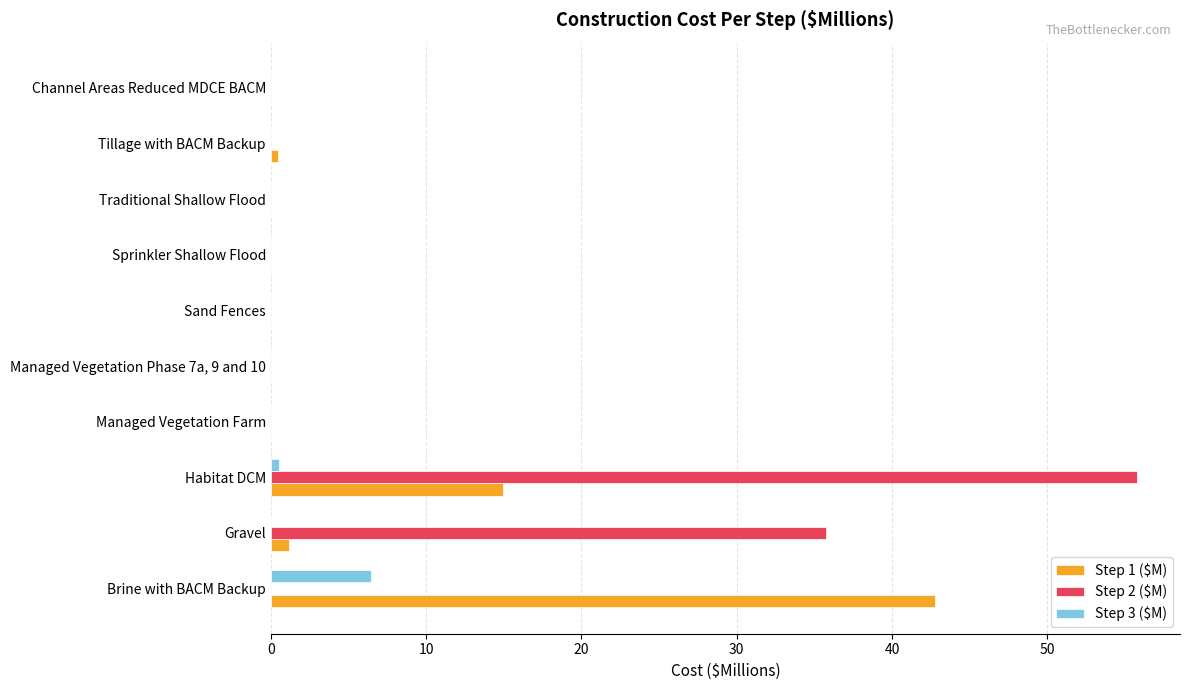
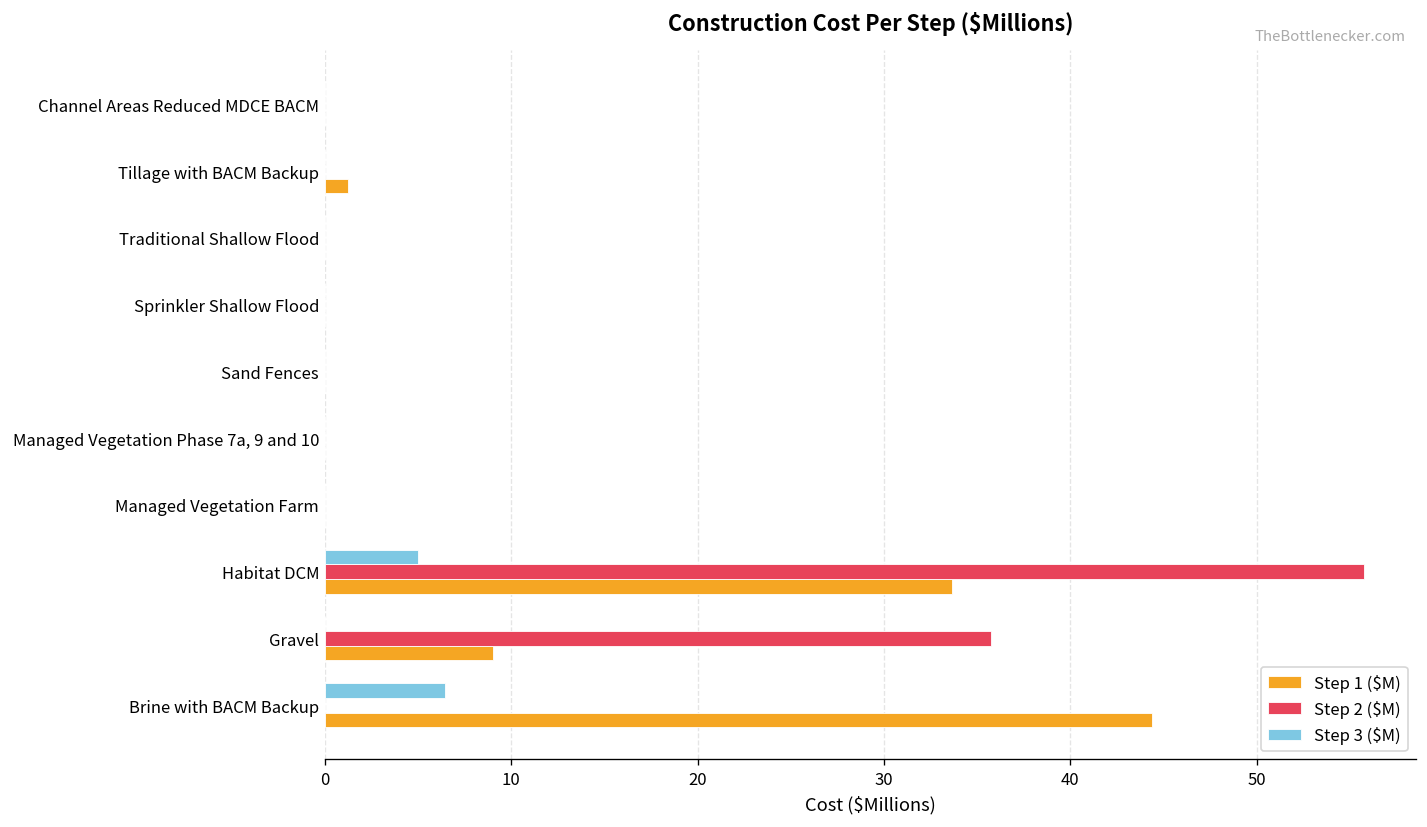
  {
    "Step 1 ($M)": {
      "Channel Areas Reduced MDCE BACM": 0.0,
-     "Tillage with BACM Backup": 0.5,
+     "Tillage with BACM Backup": 1.2,
      "Traditional Shallow Flood": 0.0,
      "Sprinkler Shallow Flood": 0.0,
      "Sand Fences": 0.0,
      "Managed Vegetation Phase 7a, 9 and 10": 0.0,
      "Managed Vegetation Farm": 0.0,
-     "Habitat DCM": 15.0,
-     "Gravel": 1.1,
-     "Brine with BACM Backup": 42.8
+     "Habitat DCM": 33.7,
+     "Gravel": 9.0,
+     "Brine with BACM Backup": 44.4
    },
    "Step 2 ($M)": {
      "Channel Areas Reduced MDCE BACM": 0.0,
      "Tillage with BACM Backup": 0.0,
      "Traditional Shallow Flood": 0.0,
      "Sprinkler Shallow Flood": 0.0,
      "Sand Fences": 0.0,
      "Managed Vegetation Phase 7a, 9 and 10": 0.0,
      "Managed Vegetation Farm": 0.0,
      "Habitat DCM": 55.8,
      "Gravel": 35.7,
      "Brine with BACM Backup": 0.0
    },
    "Step 3 ($M)": {
      "Channel Areas Reduced MDCE BACM": 0.0,
      "Tillage with BACM Backup": 0.0,
      "Traditional Shallow Flood": 0.0,
      "Sprinkler Shallow Flood": 0.0,
      "Sand Fences": 0.0,
      "Managed Vegetation Phase 7a, 9 and 10": 0.0,
      "Managed Vegetation Farm": 0.0,
-     "Habitat DCM": 0.5,
+     "Habitat DCM": 5.0,
      "Gravel": 0.0,
      "Brine with BACM Backup": 6.4
    }
  }
